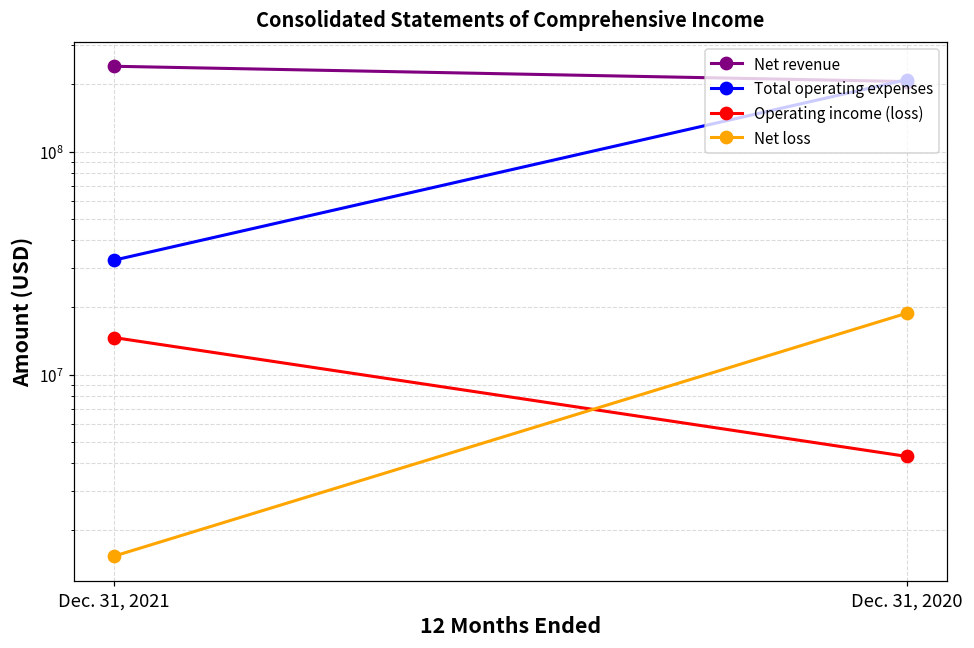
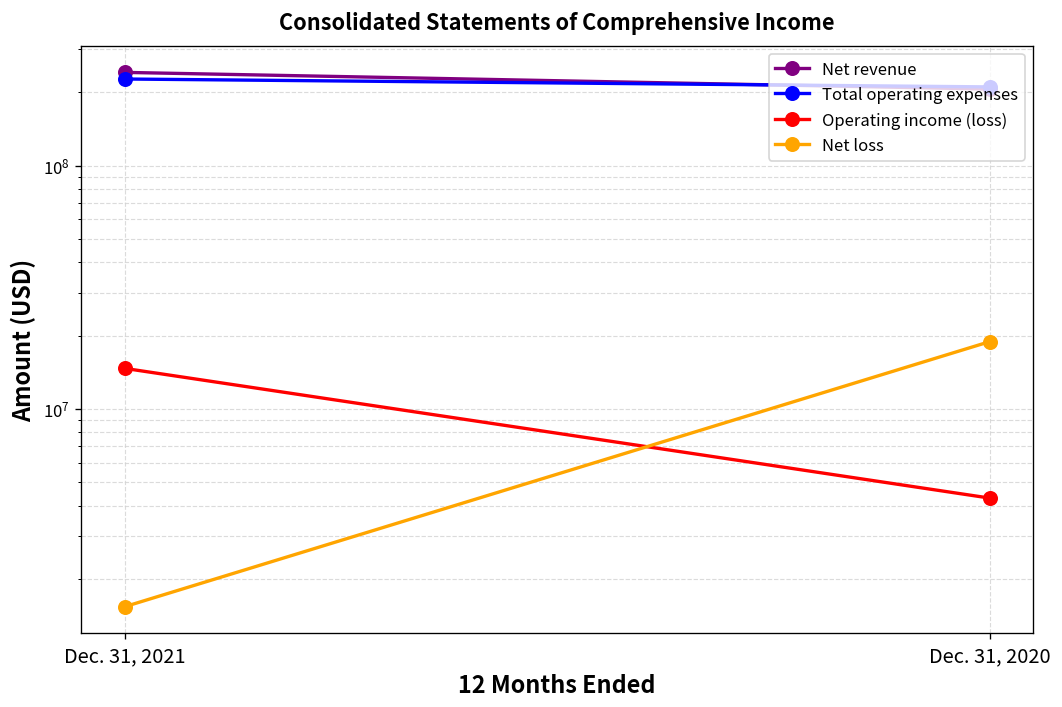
  {
    "Net revenue": {
      "Dec. 31, 2021": 240000000
    },
    "Total operating expenses": {
-     "Dec. 31, 2021": 33000000
+     "Dec. 31, 2021": 230000000
    }
  }
